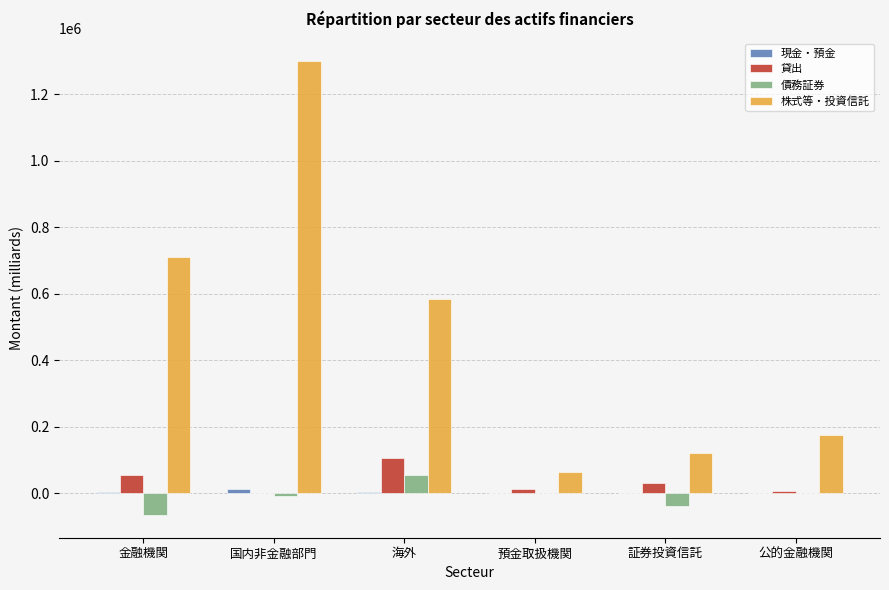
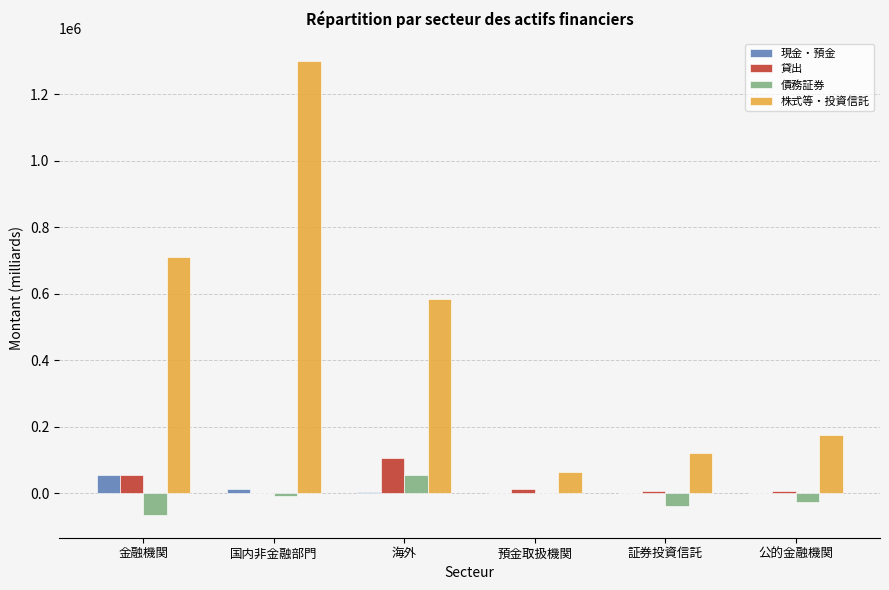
  {
    "現金・預金": {
-     "金融機関": 10000,
+     "金融機関": 50000,
      "国内非金融部門": 10000,
      "預金取扱機関": 0,
      "証券投資信託": 0,
      "公的金融機関": 0
    },
    "貸出": {
      "金融機関": 60000,
      "海外": 110000,
      "預金取扱機関": 10000,
-     "証券投資信託": 30000
+     "証券投資信託": 10000
    },
    "債務証券": {
      "金融機関": -70000,
      "国内非金融部門": -10000,
      "海外": 50000,
      "証券投資信託": -40000,
-     "公的金融機関": 0
+     "公的金融機関": -30000
    },
    "株式等・投資信託": {
      "金融機関": 710000,
      "国内非金融部門": 1300000,
      "海外": 590000,
      "預金取扱機関": 60000,
      "証券投資信託": 120000,
      "公的金融機関": 180000
    }
  }
